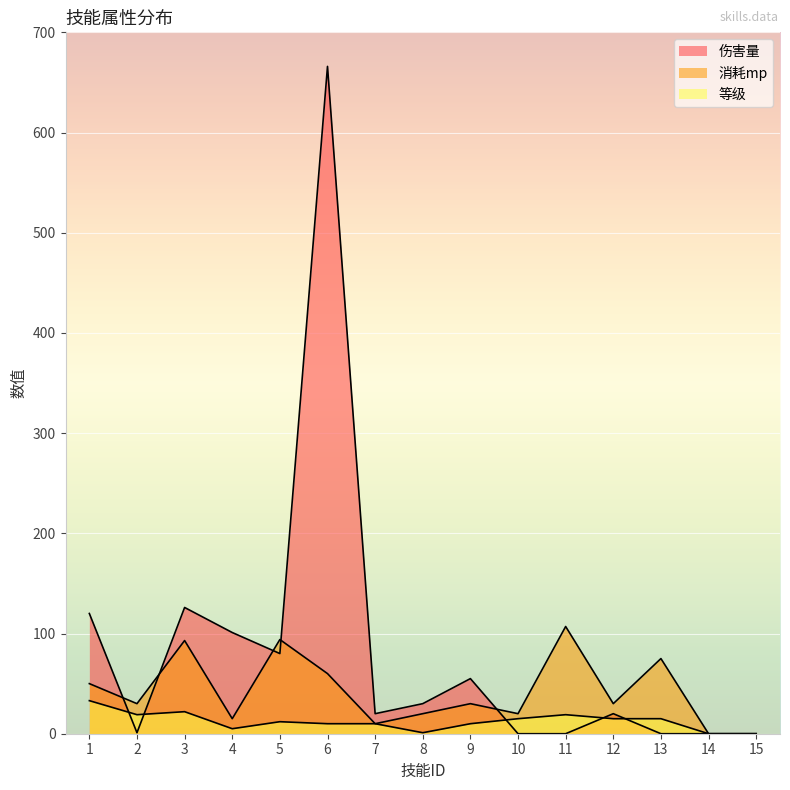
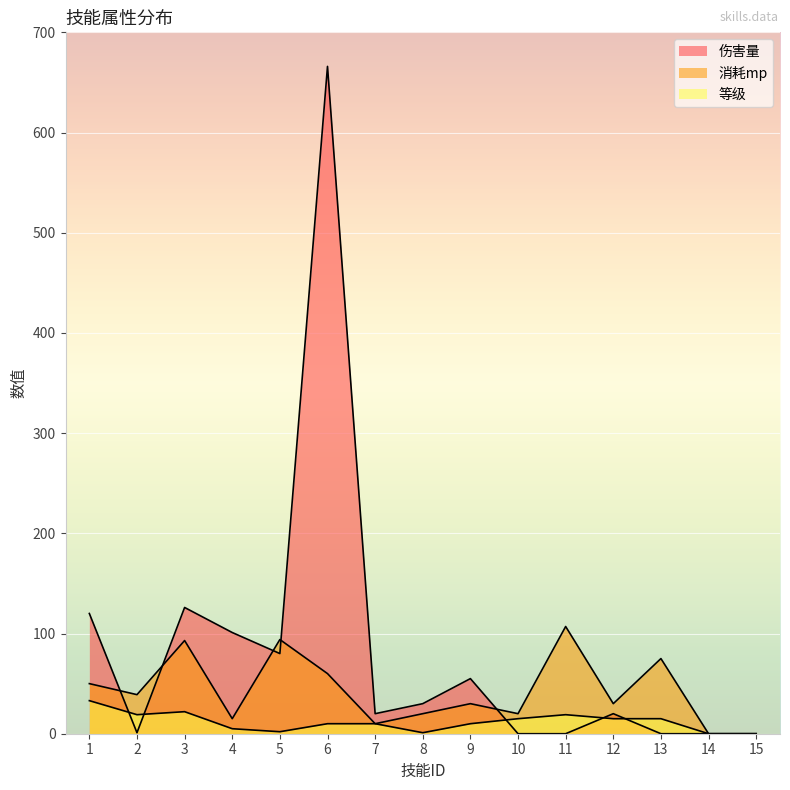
  {
    "伤害量": {
      "1": 120,
      "2": 1,
      "3": 126,
      "4": 101,
      "5": 80,
      "6": 666,
      "7": 20,
      "8": 30,
      "9": 55,
      "10": 0,
      "11": 0,
      "12": 20,
      "13": 0
    },
    "消耗mp": {
      "1": 50,
-     "2": 30,
+     "2": 39,
      "3": 93,
      "4": 15,
      "5": 94,
      "6": 60,
      "8": 20,
      "9": 30,
      "10": 20,
      "11": 107,
      "12": 30,
      "13": 75
    },
    "等级": {
      "1": 33,
      "2": 19,
      "3": 22,
      "4": 5,
-     "5": 12,
+     "5": 2,
      "6": 10,
      "8": 1,
      "9": 10,
      "10": 15,
      "11": 19,
      "12": 15,
      "13": 15
    }
  }
